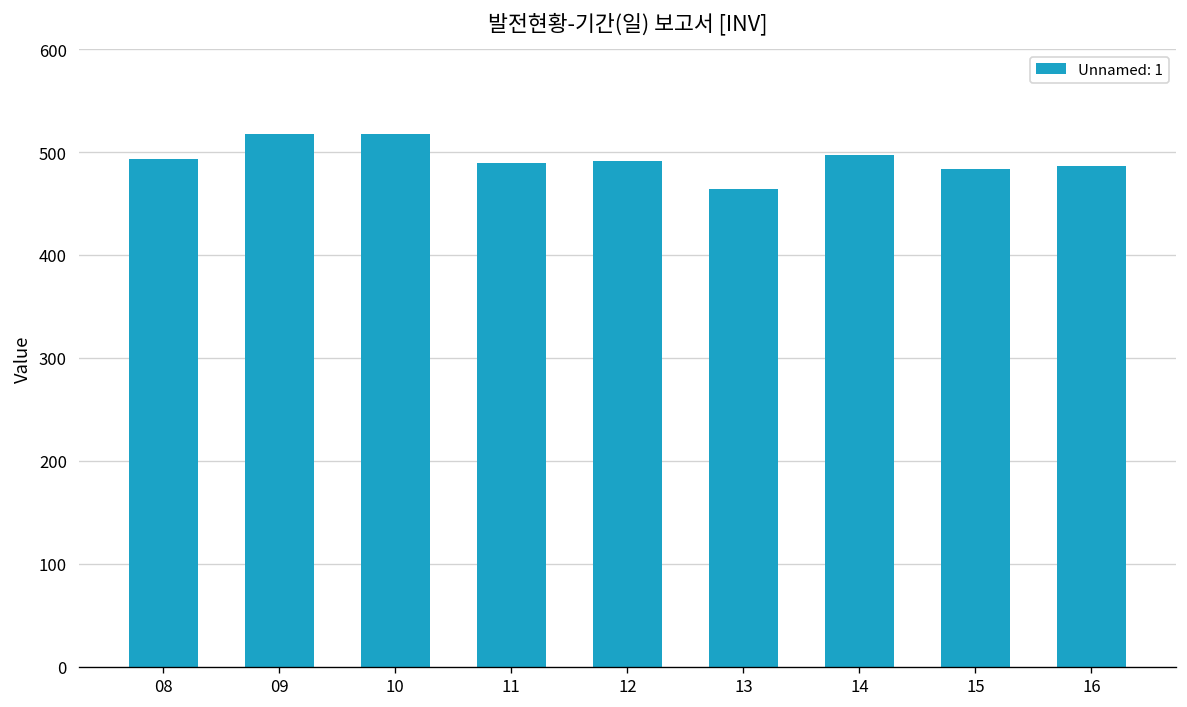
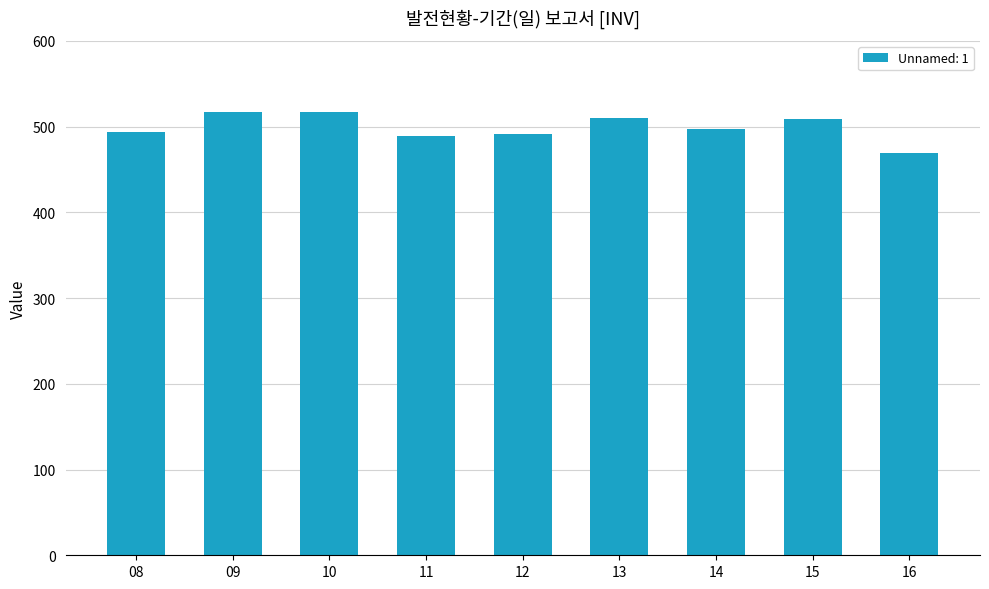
  {
    "08": 490,
    "09": 520,
    "10": 520,
    "11": 490,
    "12": 490,
-   "13": 460,
+   "13": 510,
    "14": 500,
-   "15": 480,
-   "16": 490
+   "15": 510,
+   "16": 470
  }
